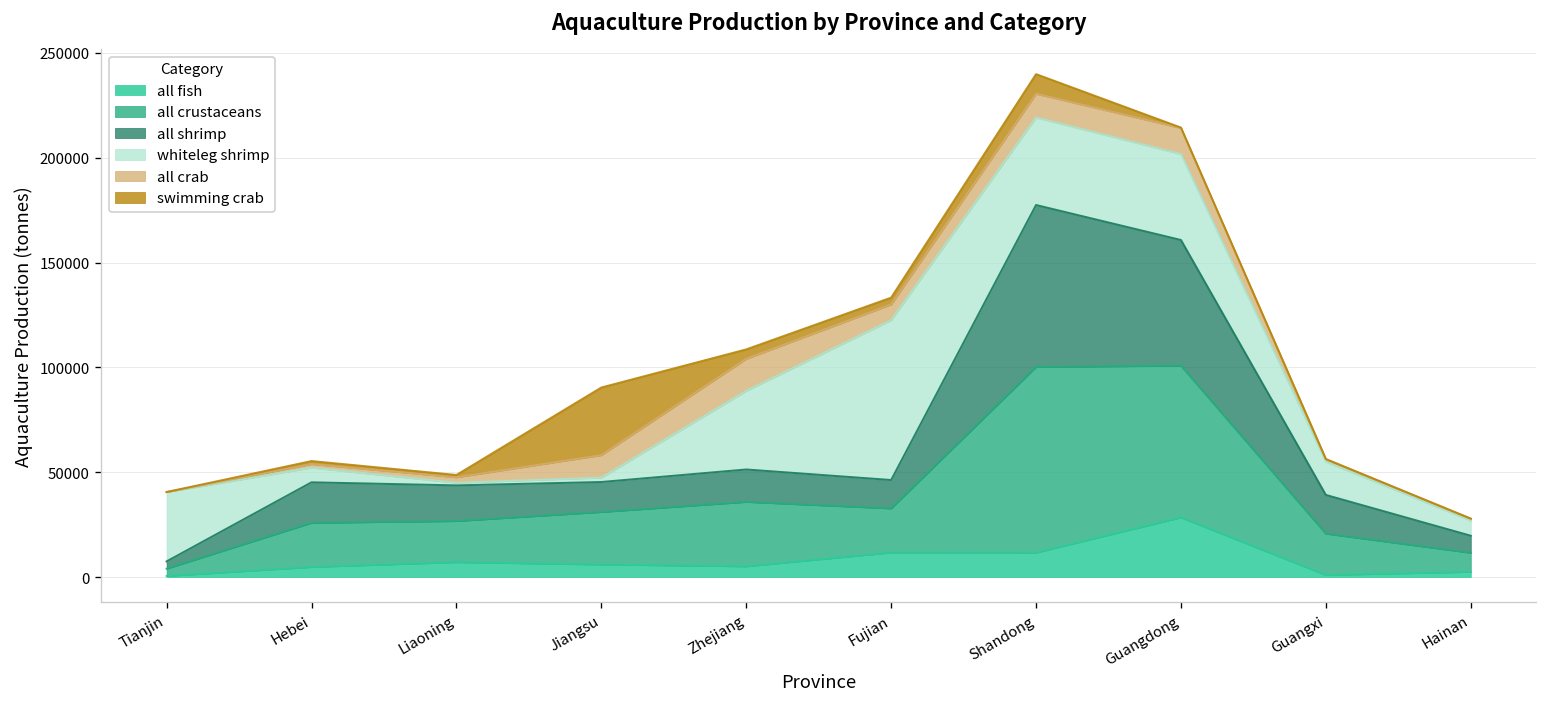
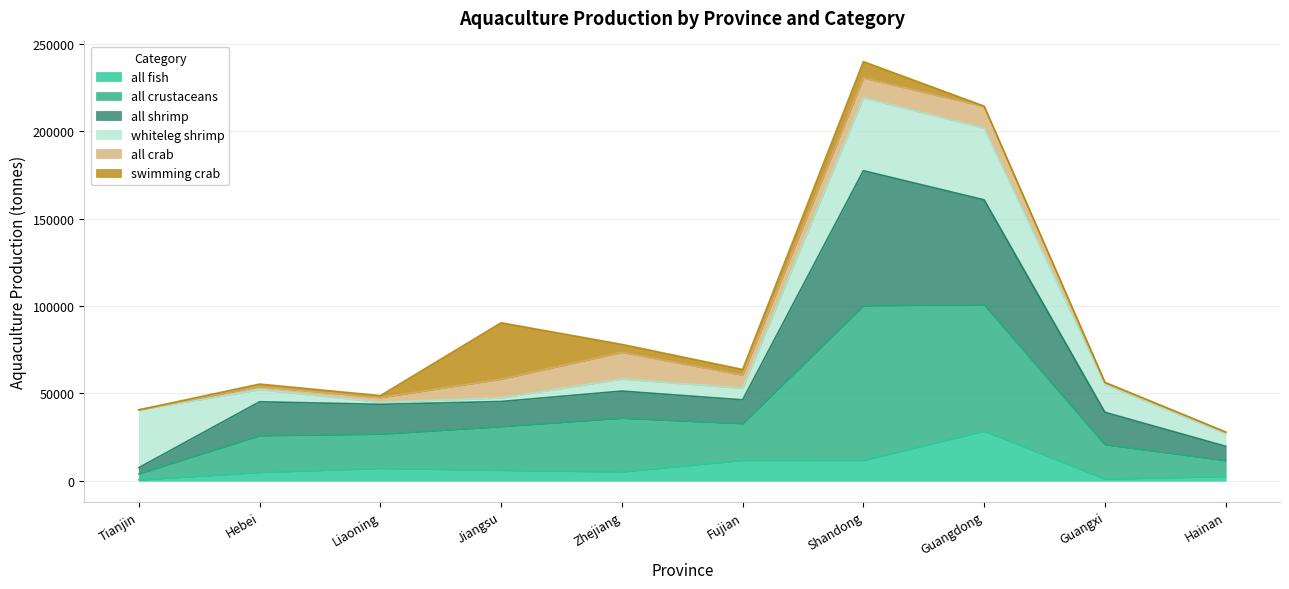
  {
    "whiteleg shrimp": {
      "Hebei": 7000,
      "Jiangsu": 2000,
-     "Zhejiang": 37000,
-     "Fujian": 76000,
+     "Zhejiang": 7000,
+     "Fujian": 7000,
      "Shandong": 42000,
      "Guangdong": 41000
    },
    "all crab": {
      "Jiangsu": 11000,
      "Zhejiang": 15000,
      "Fujian": 7000,
      "Shandong": 11000
    },
    "swimming crab": {
      "Jiangsu": 32000,
      "Zhejiang": 5000,
      "Fujian": 3000,
      "Shandong": 9000
    }
  }
